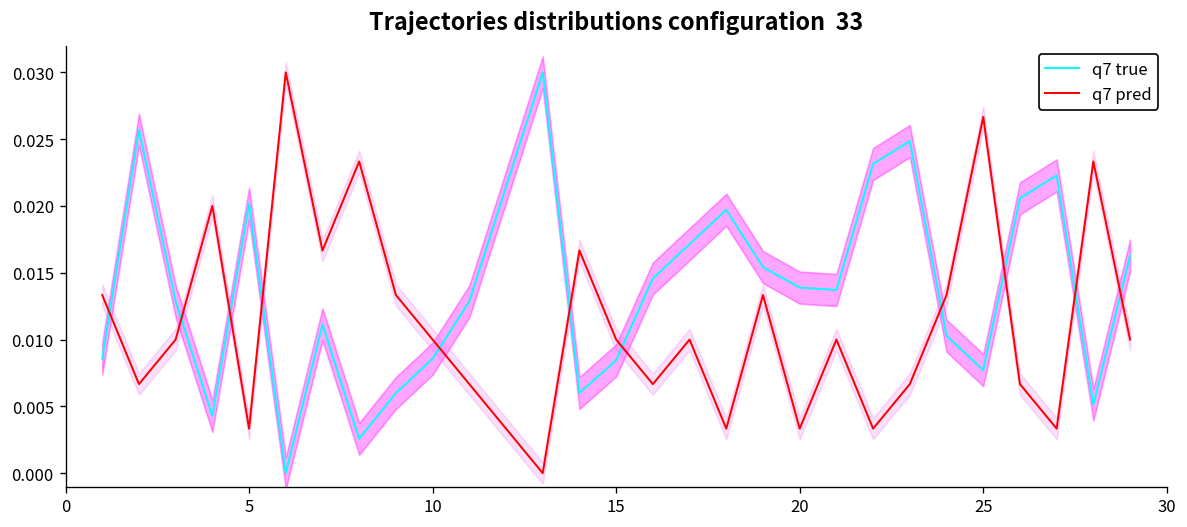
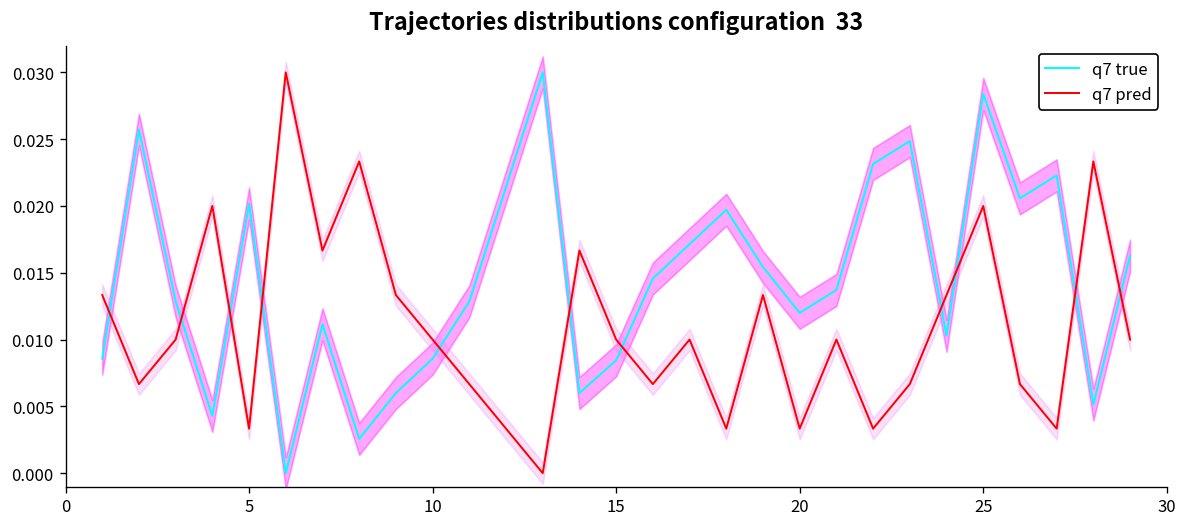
  {
    "q7 true": {
      "5": 0.0202,
      "10": 0.0086,
      "15": 0.0084,
-     "20": 0.0139,
-     "25": 0.0077
+     "20": 0.0120,
+     "25": 0.0284
    },
    "q7 pred": {
      "5": 0.0033,
      "10": 0.0100,
      "15": 0.0100,
      "20": 0.0033,
-     "25": 0.0267
+     "25": 0.0200
    }
  }
